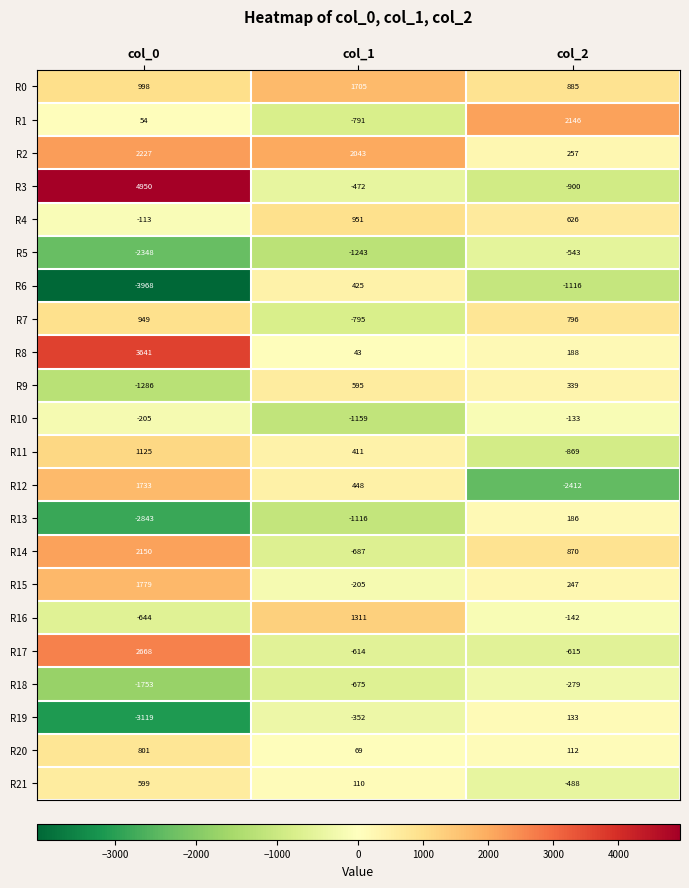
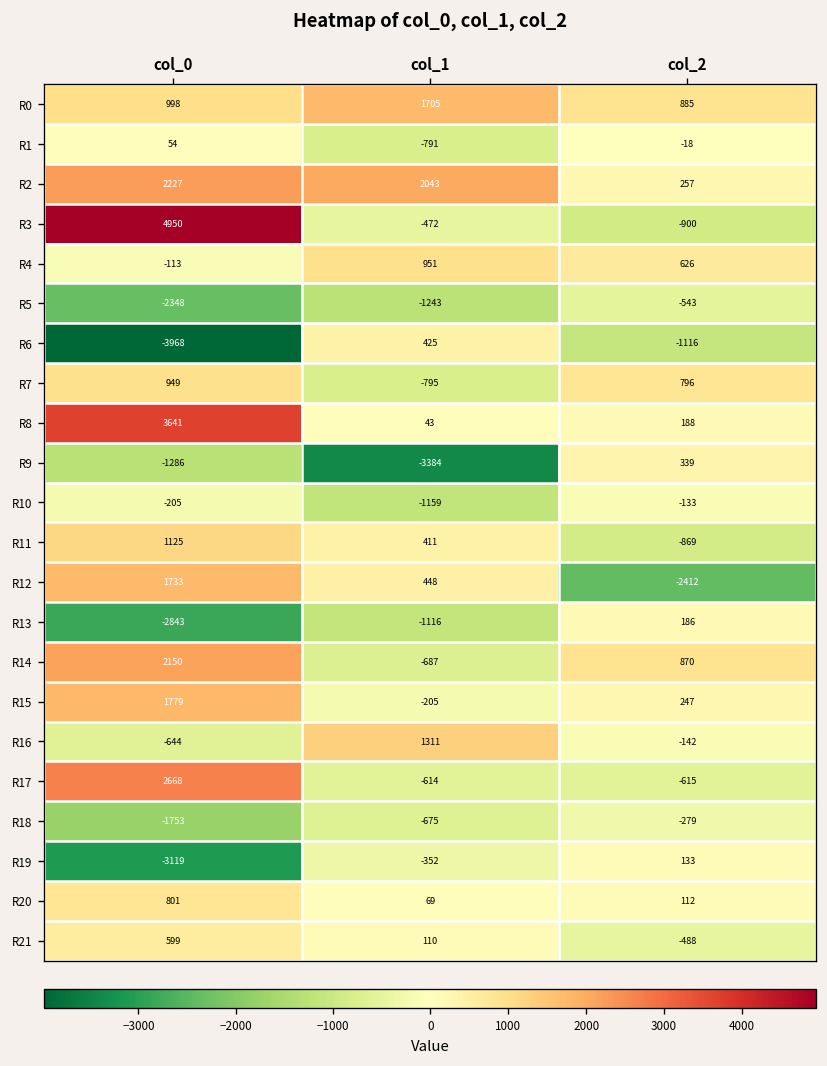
  {
    "R0": {
      "col_0": 998,
      "col_1": 1705,
      "col_2": 885
    },
    "R1": {
      "col_0": 54,
      "col_1": -791,
-     "col_2": 2146
+     "col_2": -18
    },
    "R2": {
      "col_0": 2227,
      "col_1": 2043,
      "col_2": 257
    },
    "R3": {
      "col_0": 4950,
      "col_1": -472,
      "col_2": -900
    },
    "R4": {
      "col_0": -113,
      "col_1": 951,
      "col_2": 626
    },
    "R5": {
      "col_0": -2348,
      "col_1": -1243,
      "col_2": -543
    },
    "R6": {
      "col_0": -3968,
      "col_1": 425,
      "col_2": -1116
    },
    "R7": {
      "col_0": 949,
      "col_1": -795,
      "col_2": 796
    },
    "R8": {
      "col_0": 3641,
      "col_1": 43,
      "col_2": 188
    },
    "R9": {
      "col_0": -1286,
-     "col_1": 595,
+     "col_1": -3384,
      "col_2": 339
    },
    "R10": {
      "col_0": -205,
      "col_1": -1159,
      "col_2": -133
    },
    "R11": {
      "col_0": 1125,
      "col_1": 411,
      "col_2": -869
    },
    "R12": {
      "col_0": 1733,
      "col_1": 448,
      "col_2": -2412
    },
    "R13": {
      "col_0": -2843,
      "col_1": -1116,
      "col_2": 186
    },
    "R14": {
      "col_0": 2150,
      "col_1": -687,
      "col_2": 870
    },
    "R15": {
      "col_0": 1779,
      "col_1": -205,
      "col_2": 247
    },
    "R16": {
      "col_0": -644,
      "col_1": 1311,
      "col_2": -142
    },
    "R17": {
      "col_0": 2668,
      "col_1": -614,
      "col_2": -615
    },
    "R18": {
      "col_0": -1753,
      "col_1": -675,
      "col_2": -279
    },
    "R19": {
      "col_0": -3119,
      "col_1": -352,
      "col_2": 133
    },
    "R20": {
      "col_0": 801,
      "col_1": 69,
      "col_2": 112
    },
    "R21": {
      "col_0": 599,
      "col_1": 110,
      "col_2": -488
    }
  }
